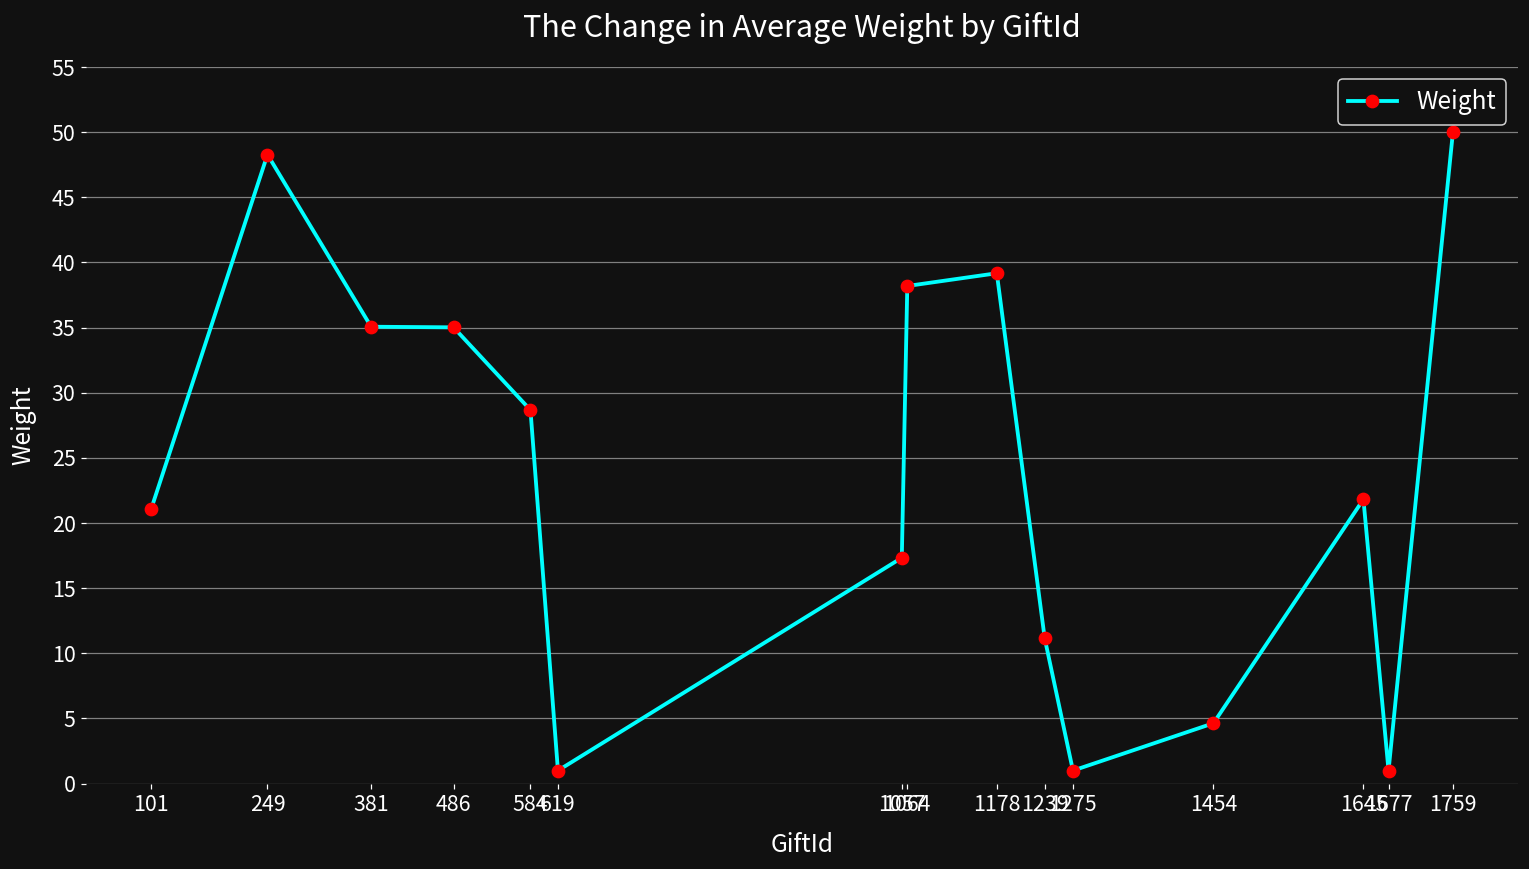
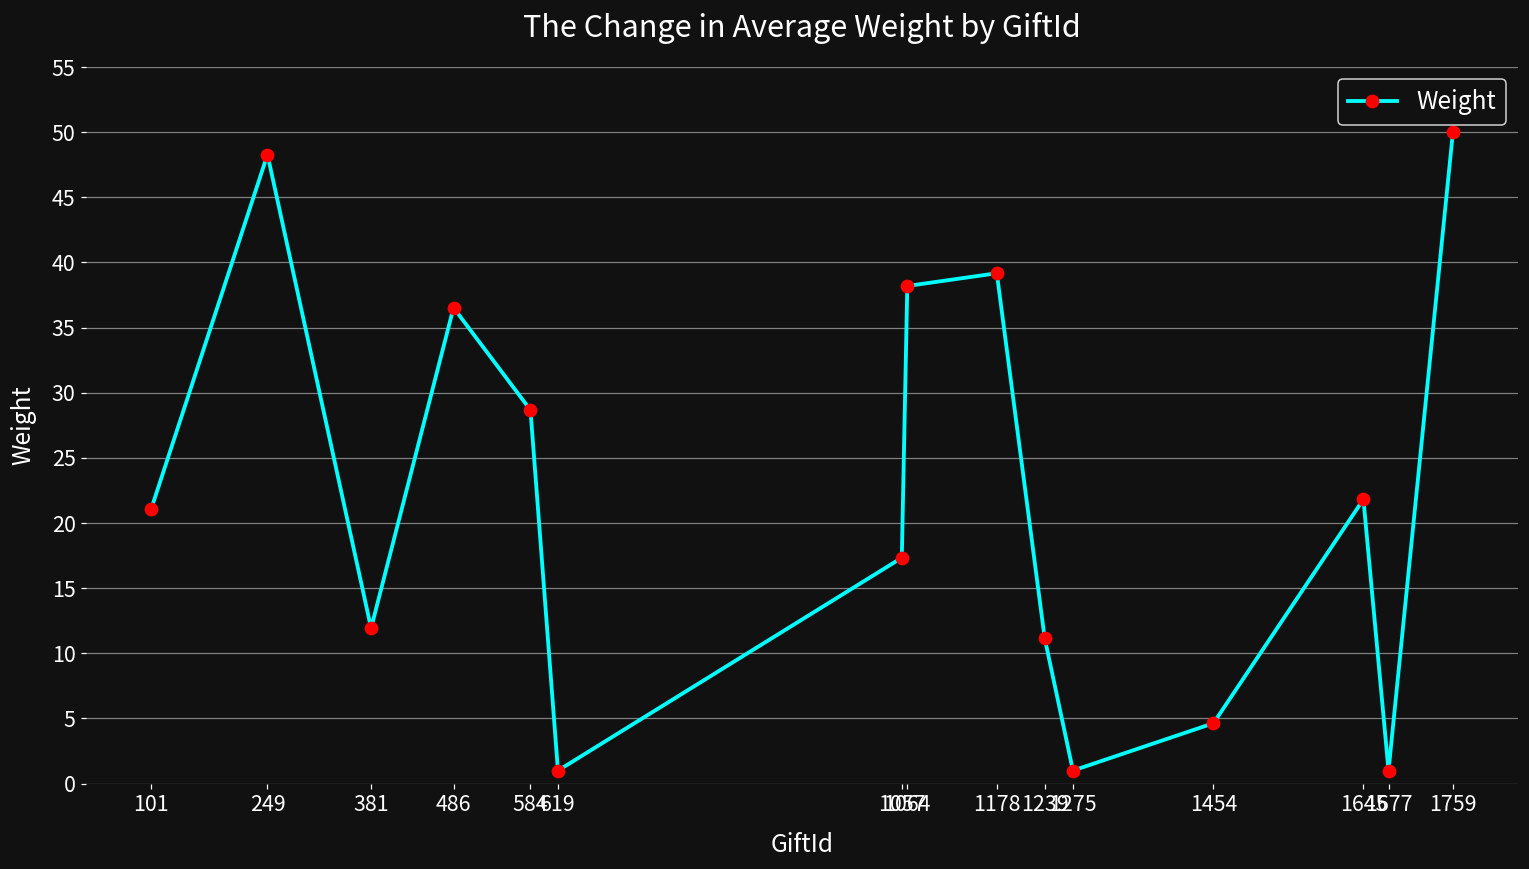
  {
    "101": 21.1,
    "249": 48.3,
-   "381": 35.1,
-   "486": 35.0,
+   "381": 11.9,
+   "486": 36.5,
    "1178": 39.2,
    "1454": 4.6,
    "1759": 50.0
  }
